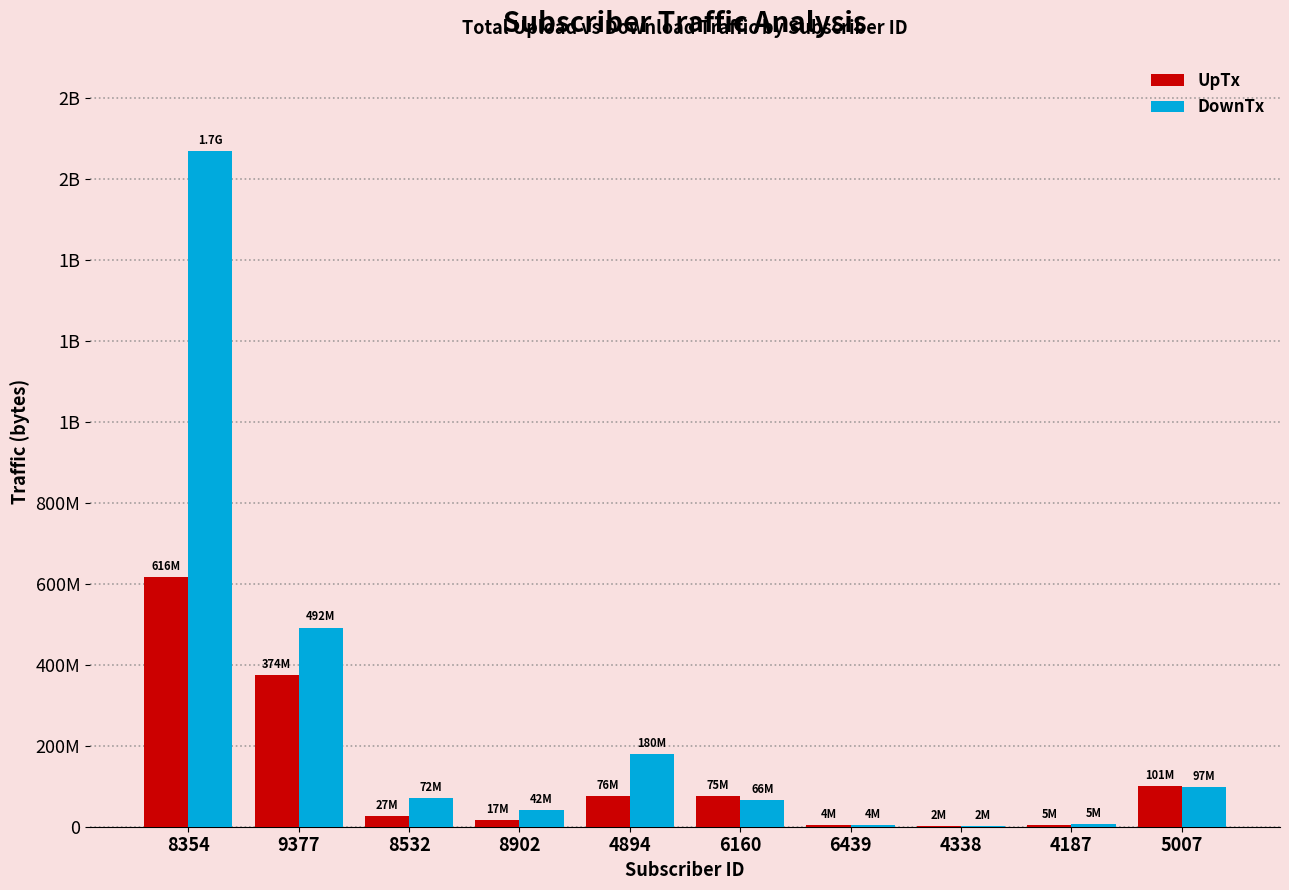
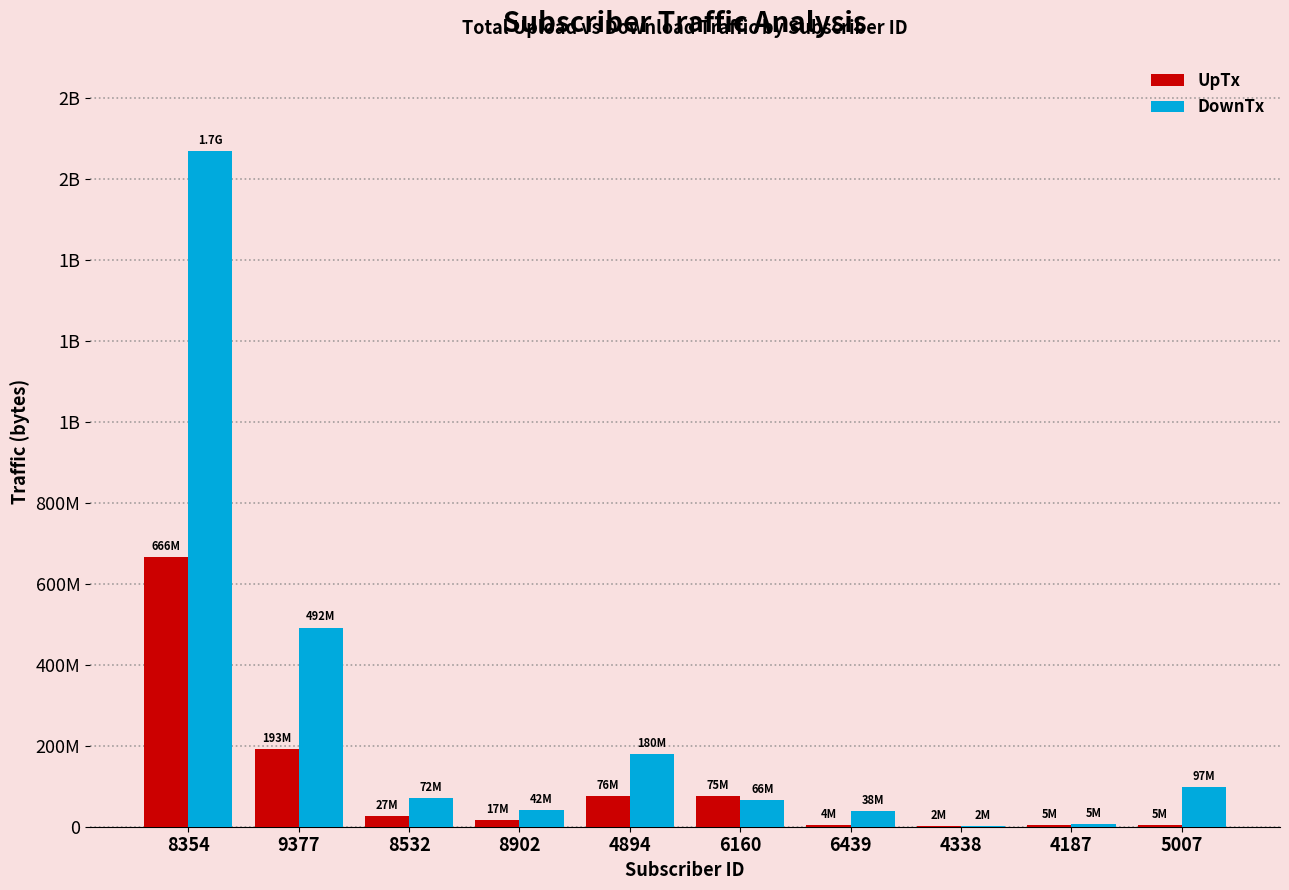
  {
    "UpTx": {
-     "8354": "616M",
-     "9377": "374M",
+     "8354": "666M",
+     "9377": "193M",
      "8532": "27M",
      "8902": "17M",
      "4894": "76M",
      "6160": "75M",
      "6439": "4M",
      "4338": "2M",
      "4187": "5M",
-     "5007": "101M"
+     "5007": "5M"
    },
    "DownTx": {
      "8354": "1.7G",
      "9377": "492M",
      "8532": "72M",
      "8902": "42M",
      "4894": "180M",
      "6160": "66M",
-     "6439": "4M",
+     "6439": "38M",
      "4338": "2M",
      "4187": "5M",
      "5007": "97M"
    }
  }
